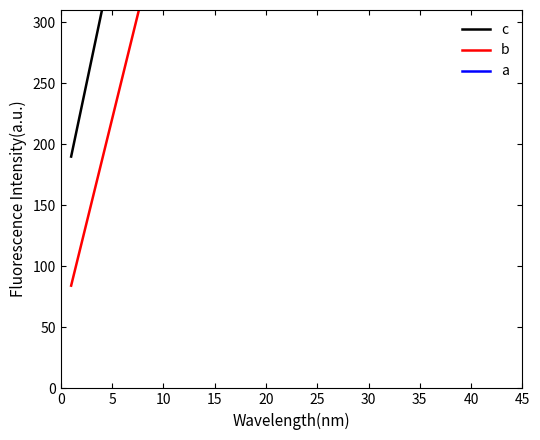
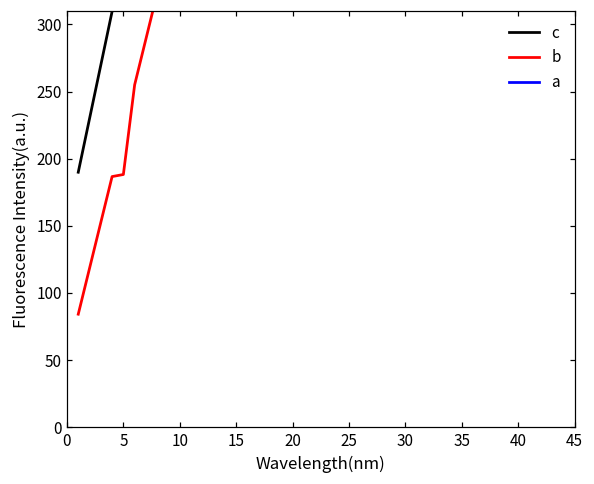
  {
    "b": {
-     "5": 221
+     "5": 188
    }
  }
